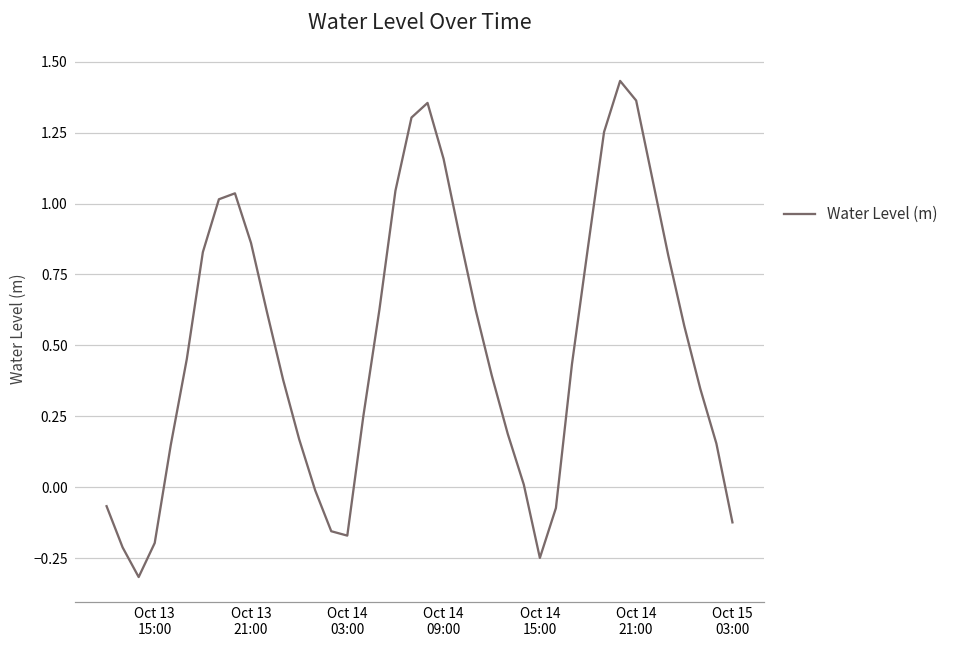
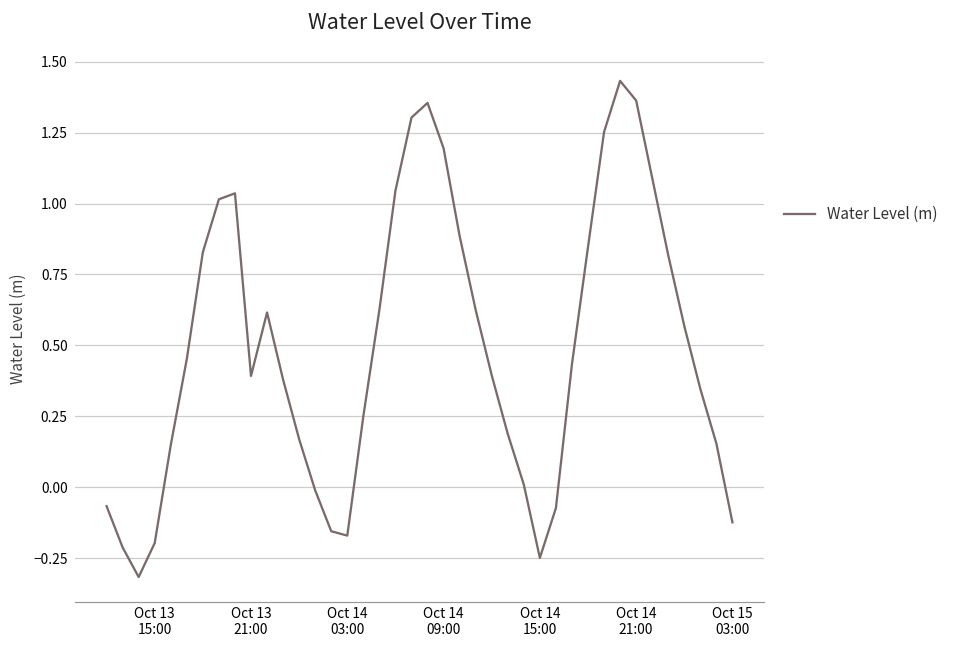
  {
    "Oct 13 15:00": -0.20,
-   "Oct 13 21:00": 0.86,
+   "Oct 13 21:00": 0.39,
    "Oct 14 03:00": -0.17,
-   "Oct 14 09:00": 1.16,
+   "Oct 14 09:00": 1.19,
    "Oct 14 15:00": -0.25,
    "Oct 14 21:00": 1.36,
    "Oct 15 03:00": -0.12
  }
